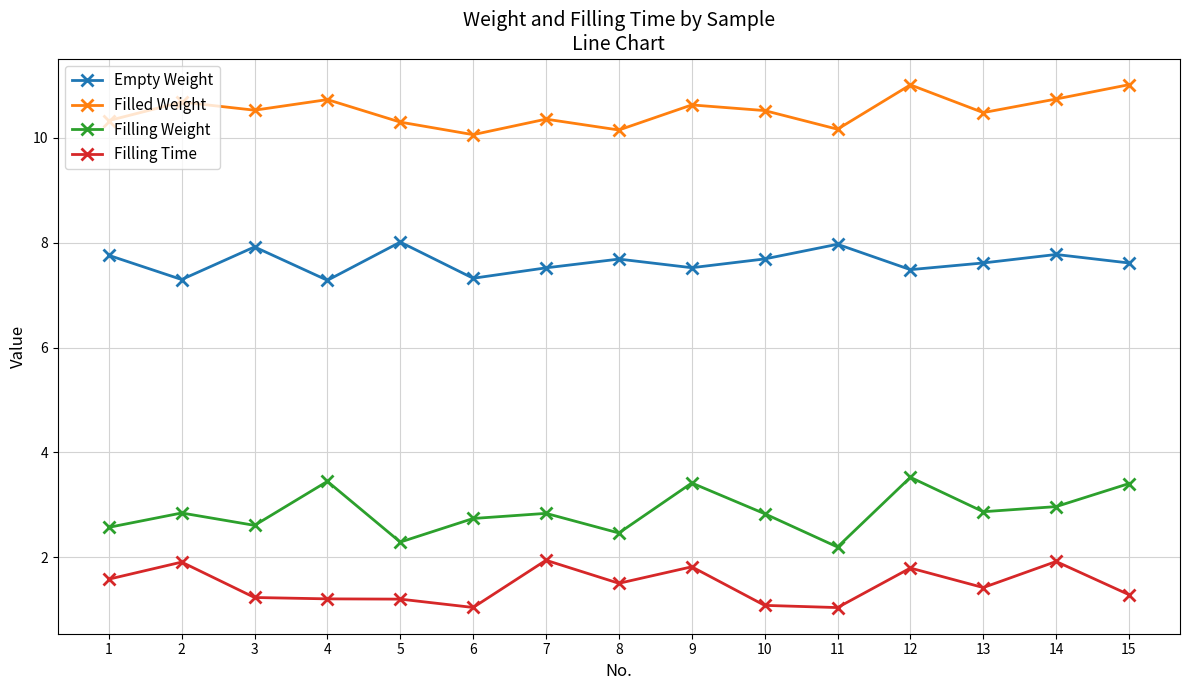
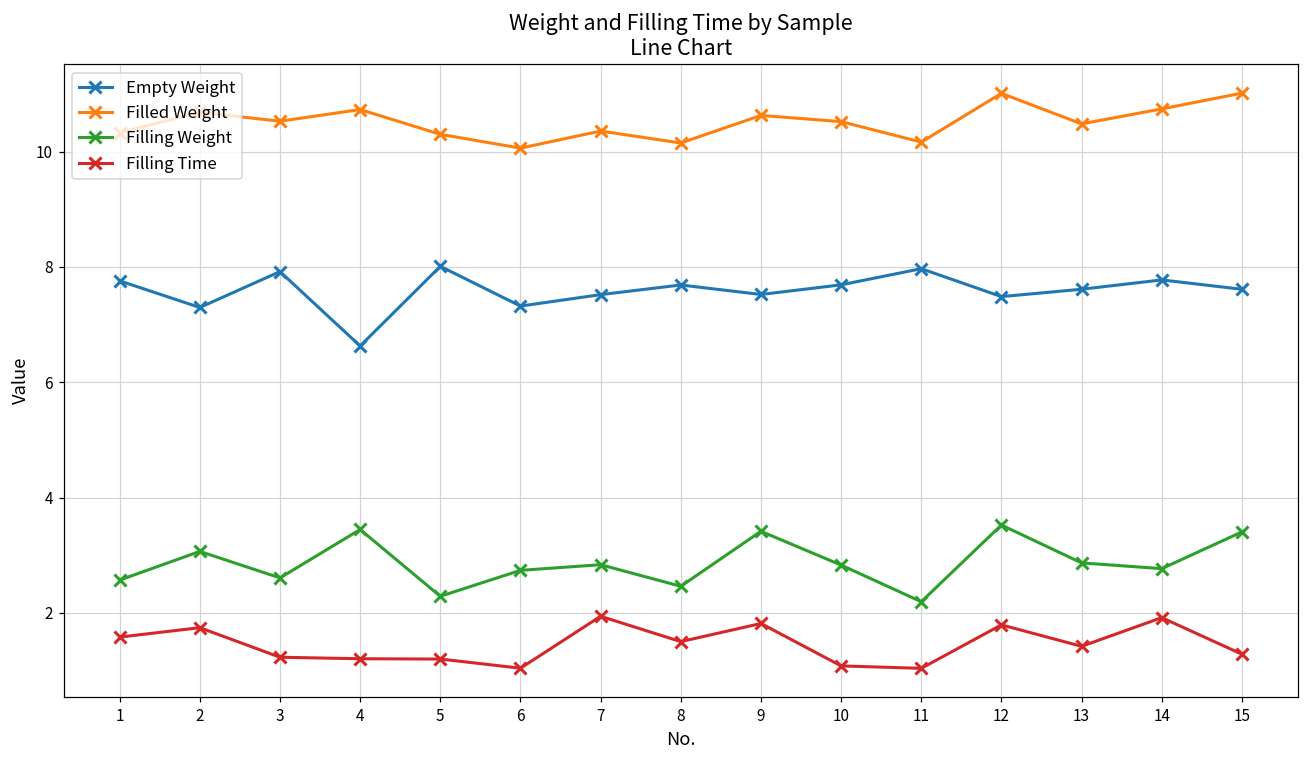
  {
    "Empty Weight": {
      "1": 7.8,
      "2": 7.3,
      "3": 7.9,
-     "4": 7.3,
+     "4": 6.6,
      "5": 8.0,
      "6": 7.3,
      "7": 7.5,
      "8": 7.7,
      "9": 7.5,
      "10": 7.7,
      "11": 8.0,
      "12": 7.5,
      "13": 7.6,
      "14": 7.8,
      "15": 7.6
    },
    "Filled Weight": {
      "3": 10.5,
      "4": 10.7,
      "5": 10.3,
      "6": 10.1,
      "7": 10.4,
      "8": 10.2,
      "9": 10.6,
      "10": 10.5,
      "11": 10.2,
      "12": 11.0,
      "13": 10.5,
      "14": 10.7,
      "15": 11.0
    },
    "Filling Weight": {
      "1": 2.6,
-     "2": 2.8,
+     "2": 3.1,
      "3": 2.6,
      "4": 3.4,
      "5": 2.3,
      "6": 2.7,
      "7": 2.8,
      "8": 2.5,
      "9": 3.4,
      "10": 2.8,
      "11": 2.2,
      "12": 3.5,
      "13": 2.9,
-     "14": 3.0,
+     "14": 2.8,
      "15": 3.4
    },
    "Filling Time": {
      "1": 1.6,
-     "2": 1.9,
+     "2": 1.7,
      "3": 1.2,
      "4": 1.2,
      "5": 1.2,
      "6": 1.0,
      "7": 1.9,
      "8": 1.5,
      "9": 1.8,
      "10": 1.1,
      "11": 1.0,
      "12": 1.8,
      "13": 1.4,
      "14": 1.9,
      "15": 1.3
    }
  }
